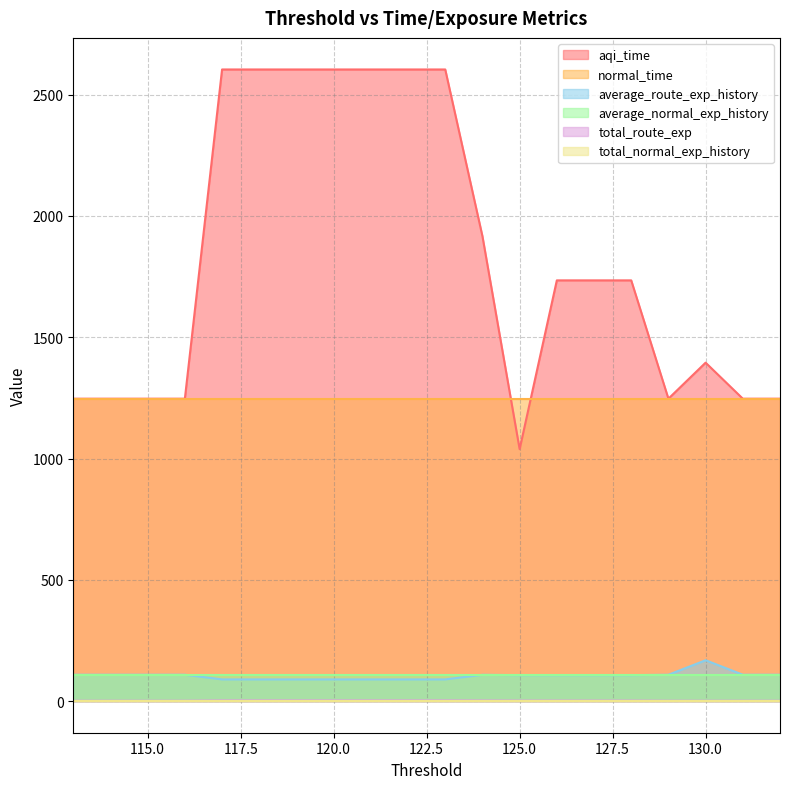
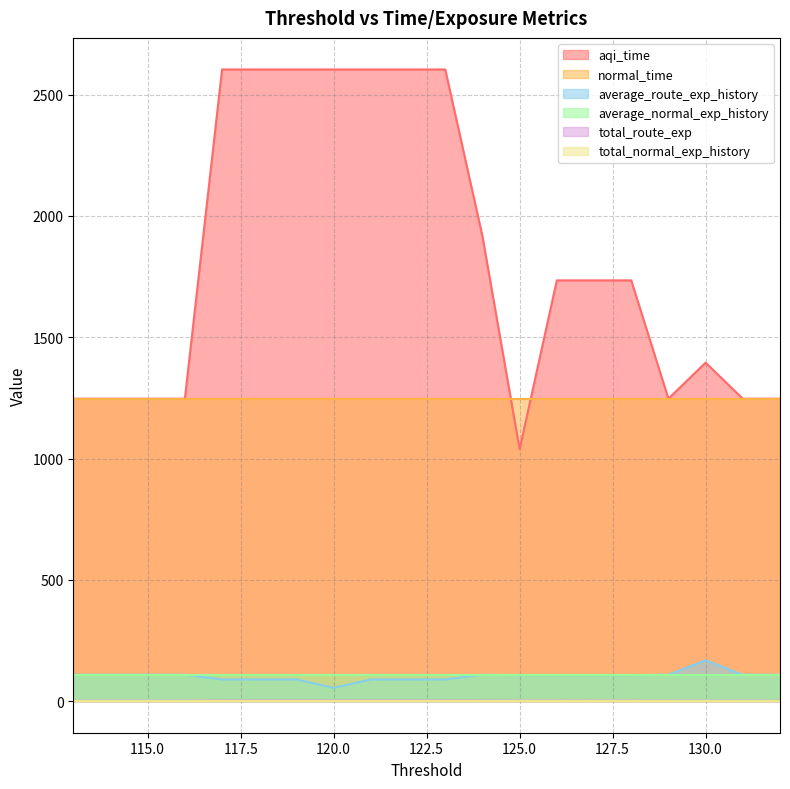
  {
    "aqi_time": {
      "120.0": 2600,
      "125.0": 1040,
      "130.0": 1400
    },
    "normal_time": {
      "120.0": 1250,
      "125.0": 1250,
      "130.0": 1250
    },
    "average_route_exp_history": {
-     "120.0": 90,
+     "120.0": 50,
      "130.0": 170
    },
    "average_normal_exp_history": {
      "120.0": 110,
      "130.0": 110
    }
  }
